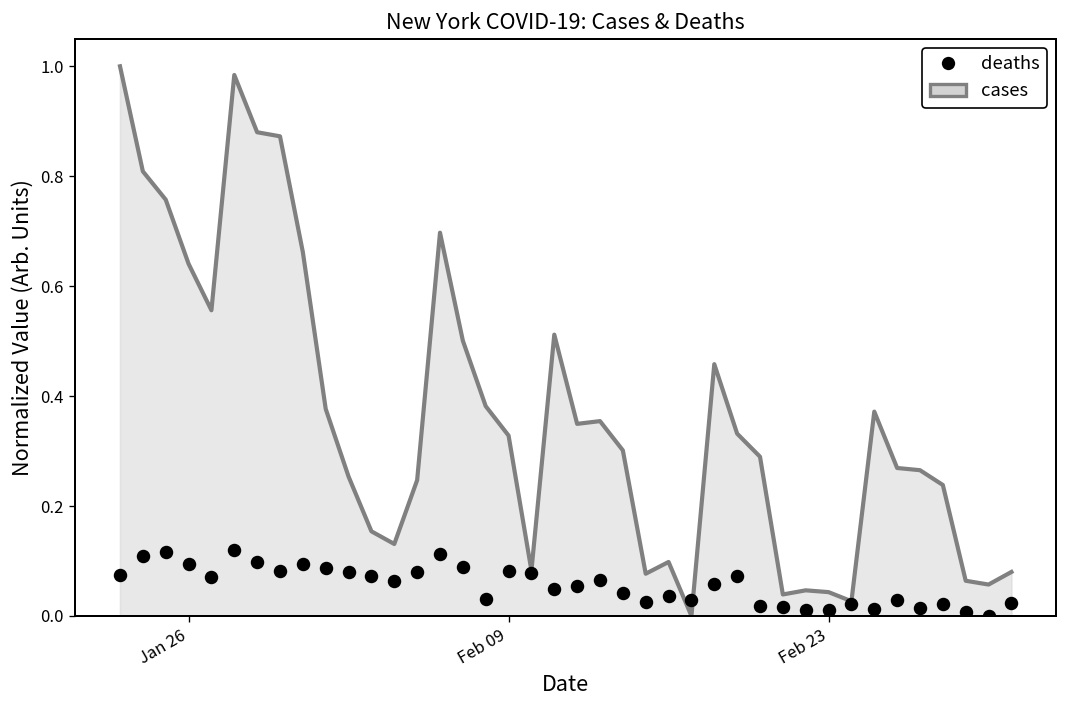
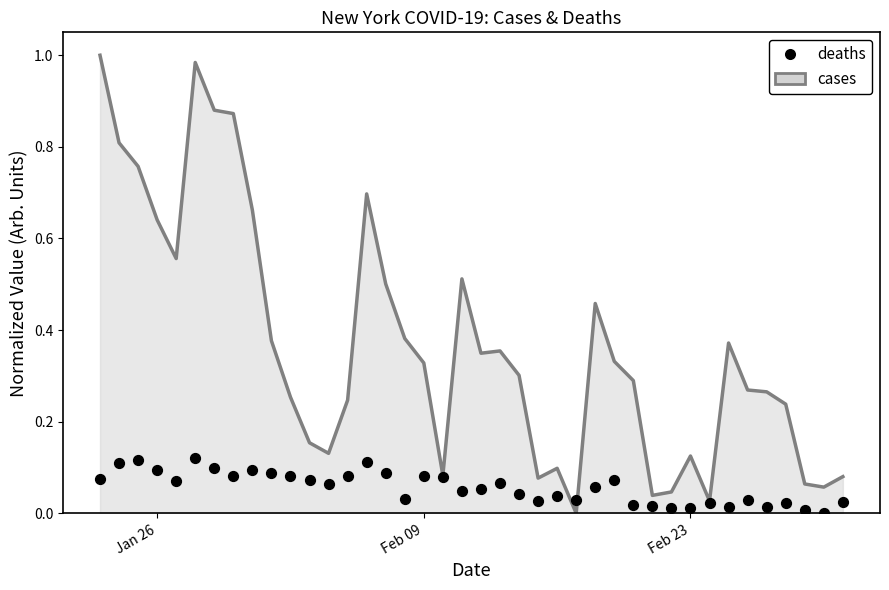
  {
    "cases": {
      "Jan 26": 0.64,
      "Feb 09": 0.33,
-     "Feb 23": 0.04
+     "Feb 23": 0.13
    }
  }
